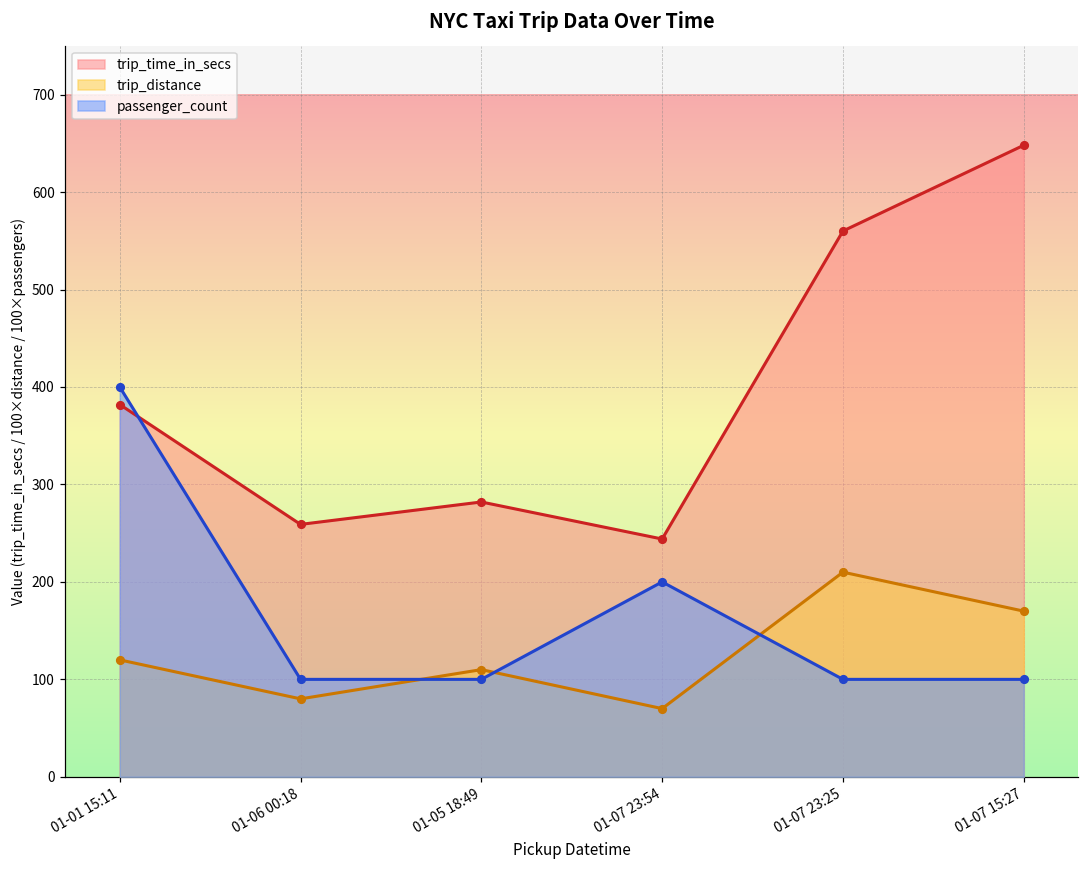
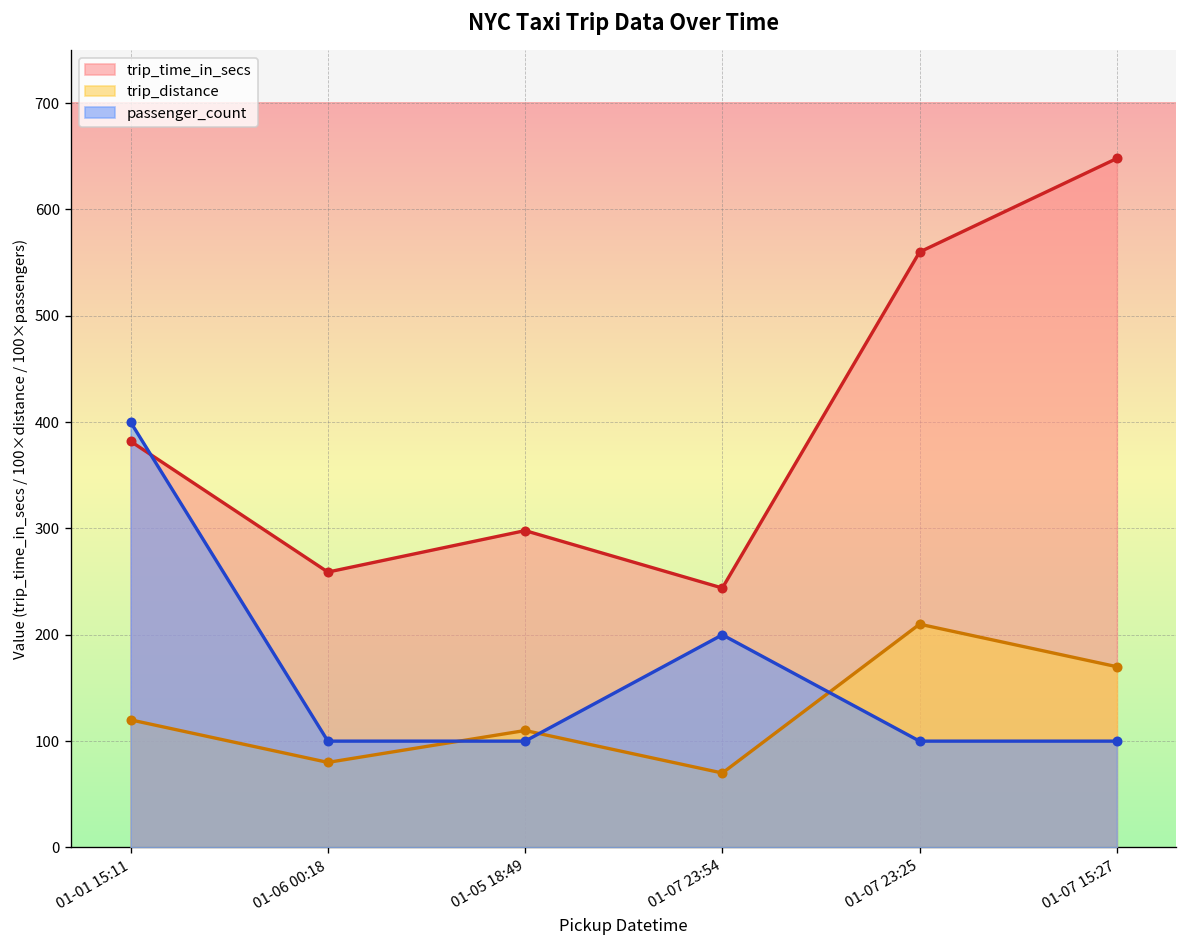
  {
    "trip_time_in_secs": {
      "01-01 15:11": 380,
      "01-06 00:18": 260,
-     "01-05 18:49": 280,
+     "01-05 18:49": 300,
      "01-07 23:54": 240,
      "01-07 23:25": 560,
      "01-07 15:27": 650
    },
    "trip_distance": {
      "01-01 15:11": 120,
      "01-06 00:18": 80,
      "01-05 18:49": 110,
      "01-07 23:54": 70,
      "01-07 23:25": 210,
      "01-07 15:27": 170
    },
    "passenger_count": {
      "01-01 15:11": 400,
      "01-06 00:18": 100,
      "01-05 18:49": 100,
      "01-07 23:54": 200,
      "01-07 23:25": 100,
      "01-07 15:27": 100
    }
  }
